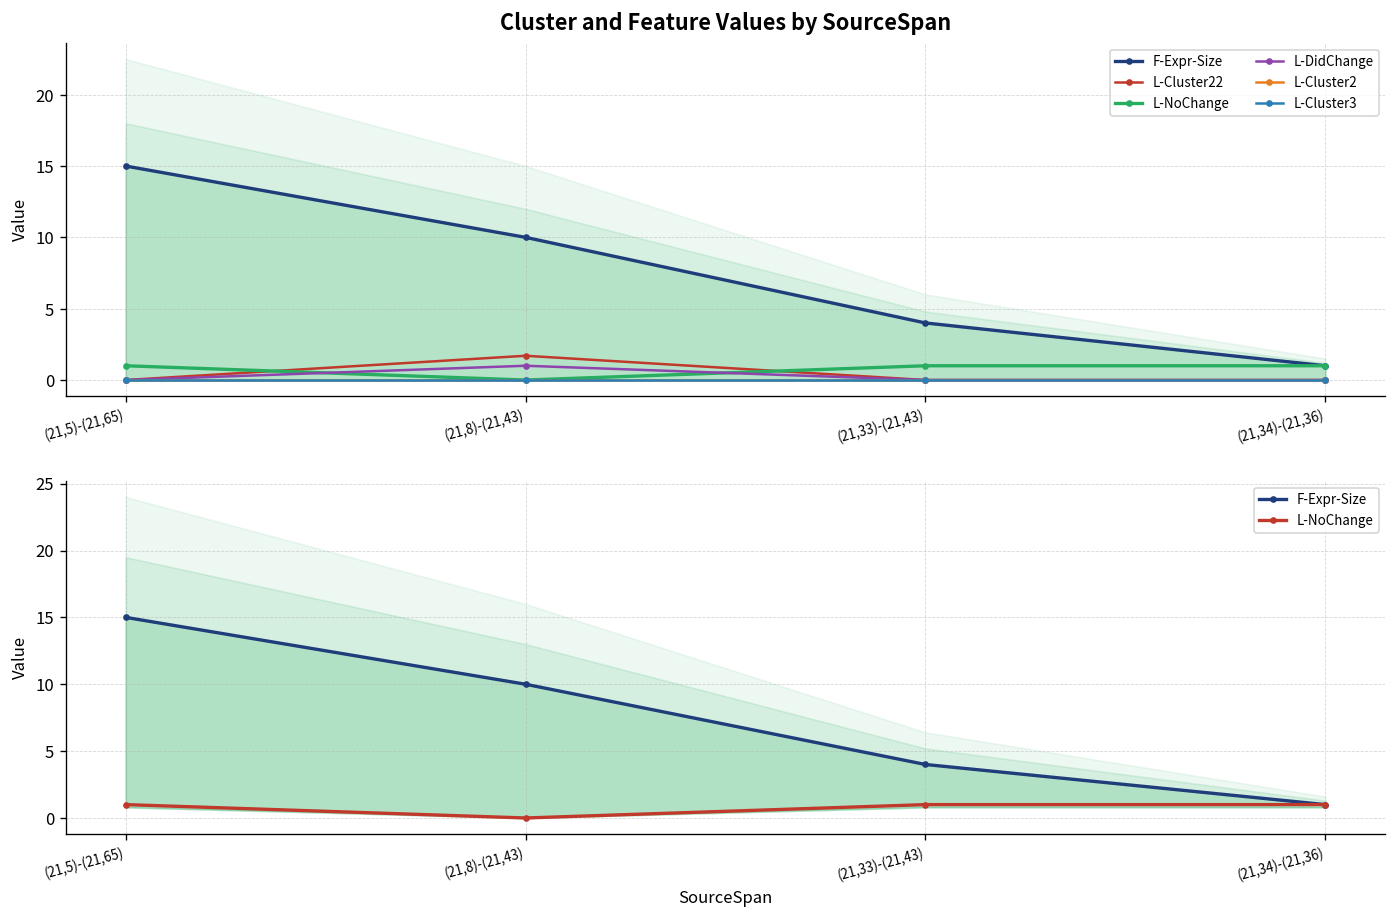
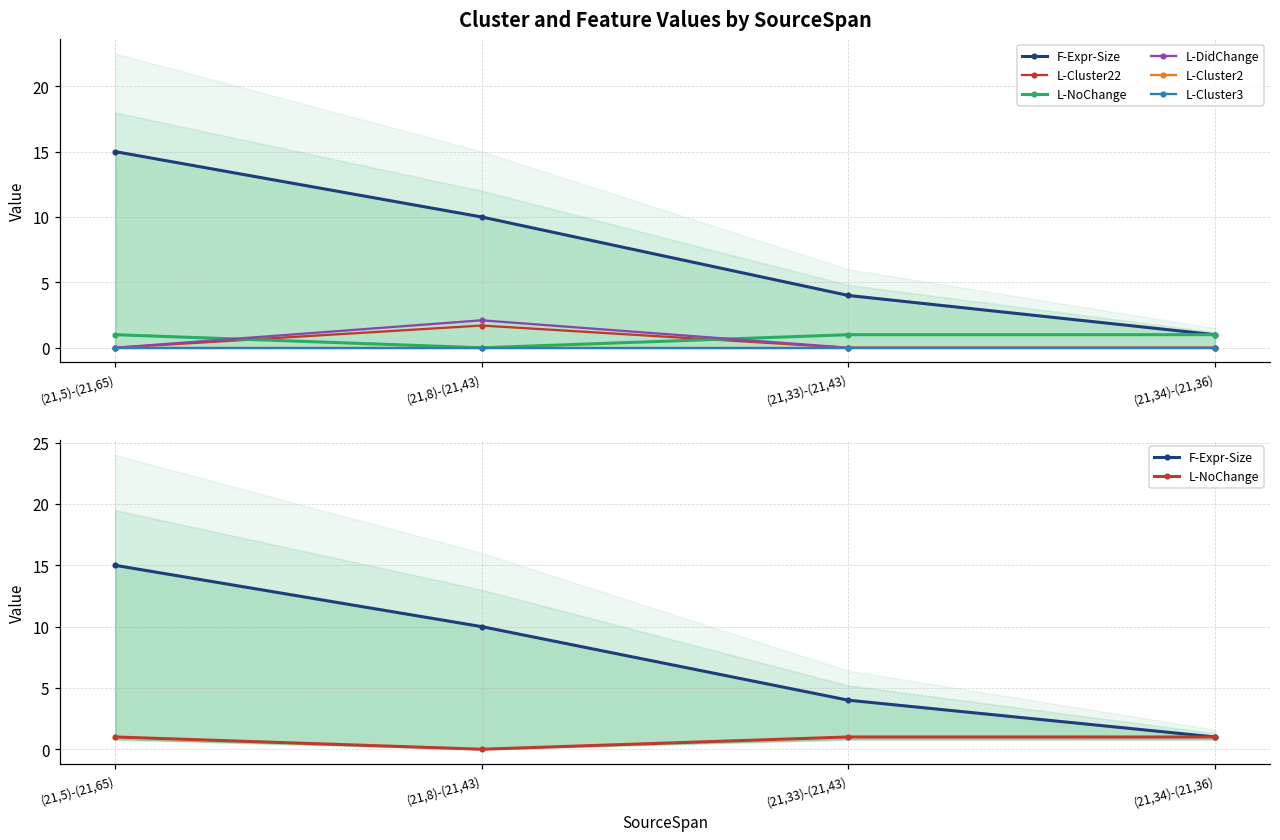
  {
    "Cluster and Feature Values by SourceSpan": {
      "F-Expr-Size": {
        "(21,5)-(21,65)": 15.0,
        "(21,8)-(21,43)": 10.0,
        "(21,33)-(21,43)": 4.0
      },
      "L-Cluster22": {
        "(21,8)-(21,43)": 1.7
      },
      "L-DidChange": {
-       "(21,8)-(21,43)": 1.0
+       "(21,8)-(21,43)": 2.1
      }
    }
  }
